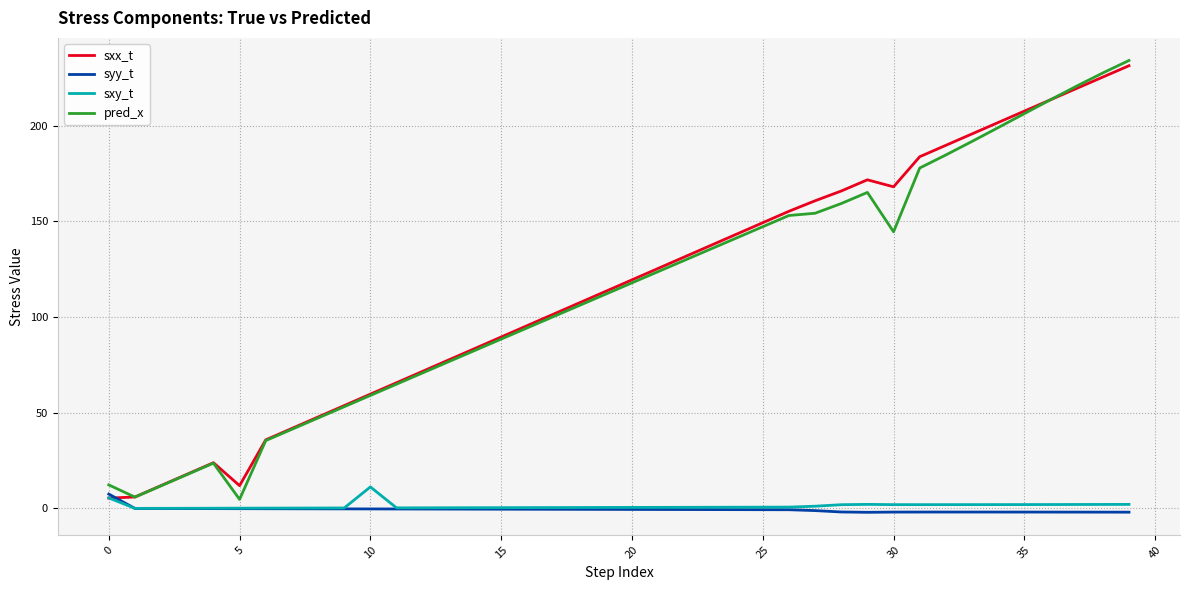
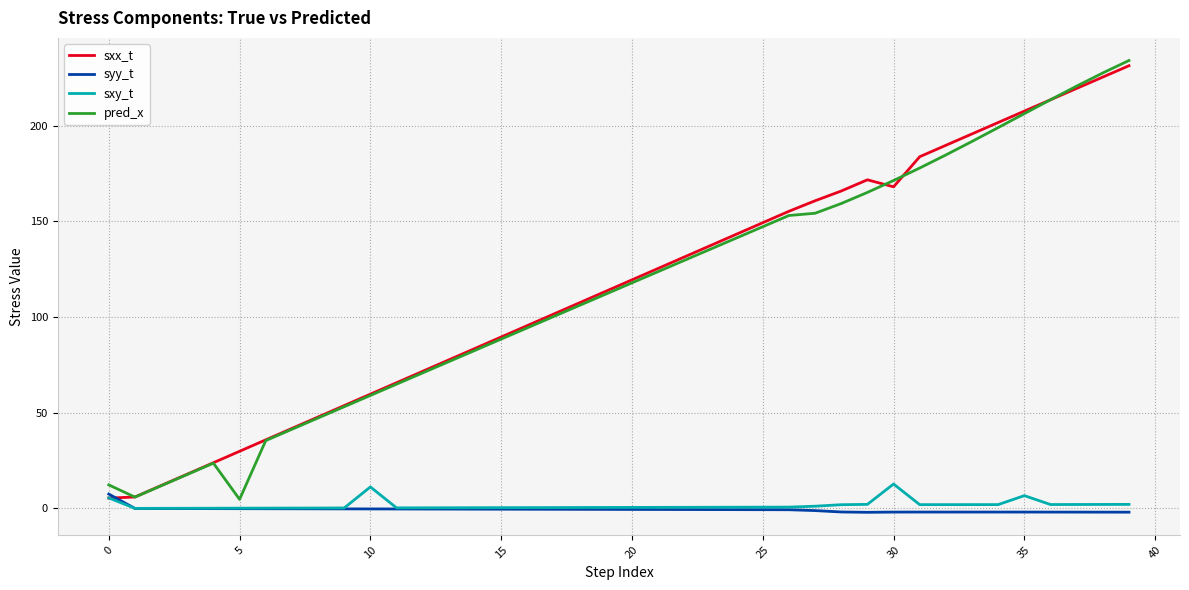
  {
    "sxx_t": {
-     "5": 12,
+     "5": 30,
      "20": 119,
      "25": 149,
      "30": 168
    },
    "syy_t": {
      "0": 8,
      "10": 0,
      "30": -2,
      "35": -2
    },
    "sxy_t": {
      "10": 11,
-     "30": 2,
-     "35": 2
+     "30": 13,
+     "35": 7
    },
    "pred_x": {
      "0": 12,
      "5": 5,
      "20": 118,
      "25": 147,
-     "30": 145
+     "30": 171
    }
  }
